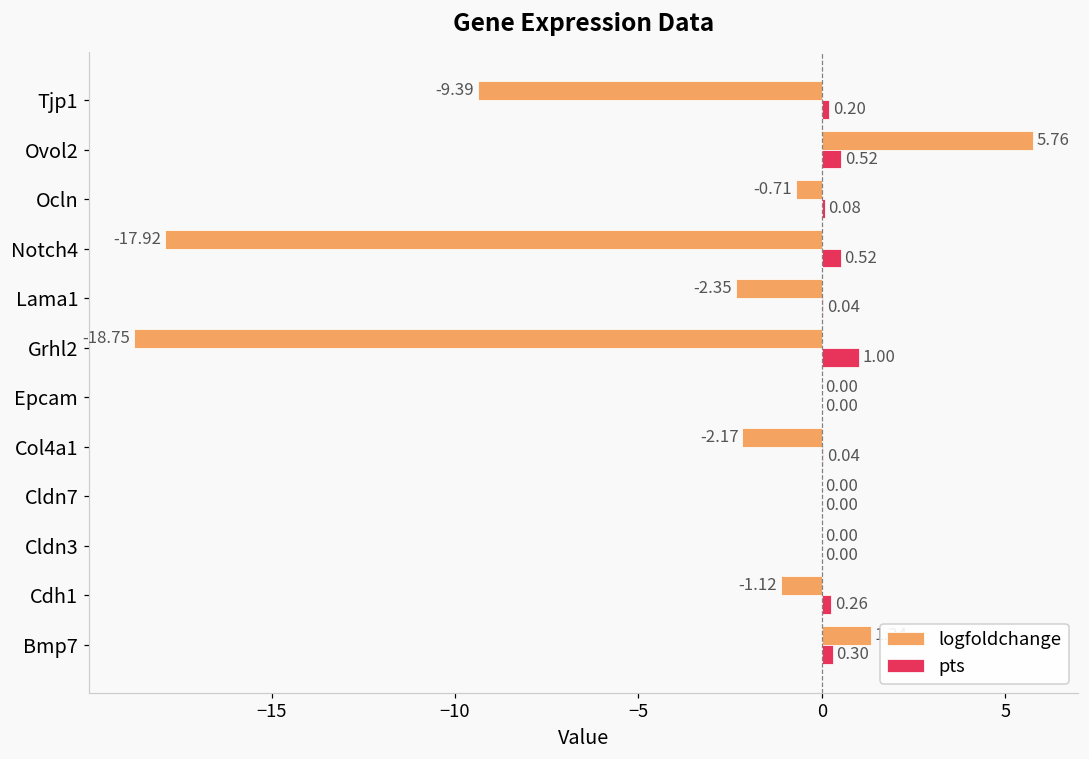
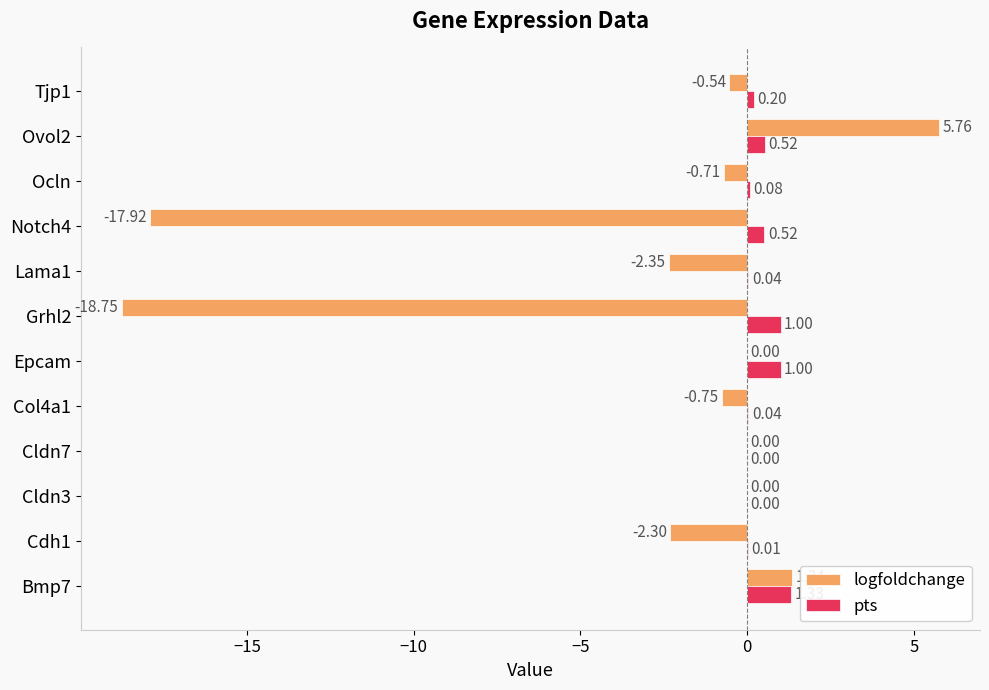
  {
    "logfoldchange": {
-     "Tjp1": -9.39,
+     "Tjp1": -0.54,
      "Ovol2": 5.76,
      "Ocln": -0.71,
      "Notch4": -17.92,
      "Lama1": -2.35,
      "Grhl2": -18.75,
      "Epcam": 0.00,
-     "Col4a1": -2.17,
+     "Col4a1": -0.75,
      "Cldn7": 0.00,
      "Cldn3": 0.00,
-     "Cdh1": -1.12
+     "Cdh1": -2.30
    },
    "pts": {
      "Tjp1": 0.20,
      "Ovol2": 0.52,
      "Ocln": 0.08,
      "Notch4": 0.52,
      "Lama1": 0.04,
      "Grhl2": 1.00,
-     "Epcam": 0.00,
+     "Epcam": 1.00,
      "Col4a1": 0.04,
      "Cldn7": 0.00,
      "Cldn3": 0.00,
-     "Cdh1": 0.26,
-     "Bmp7": 0.3
+     "Cdh1": 0.01,
+     "Bmp7": 1.3
    }
  }
